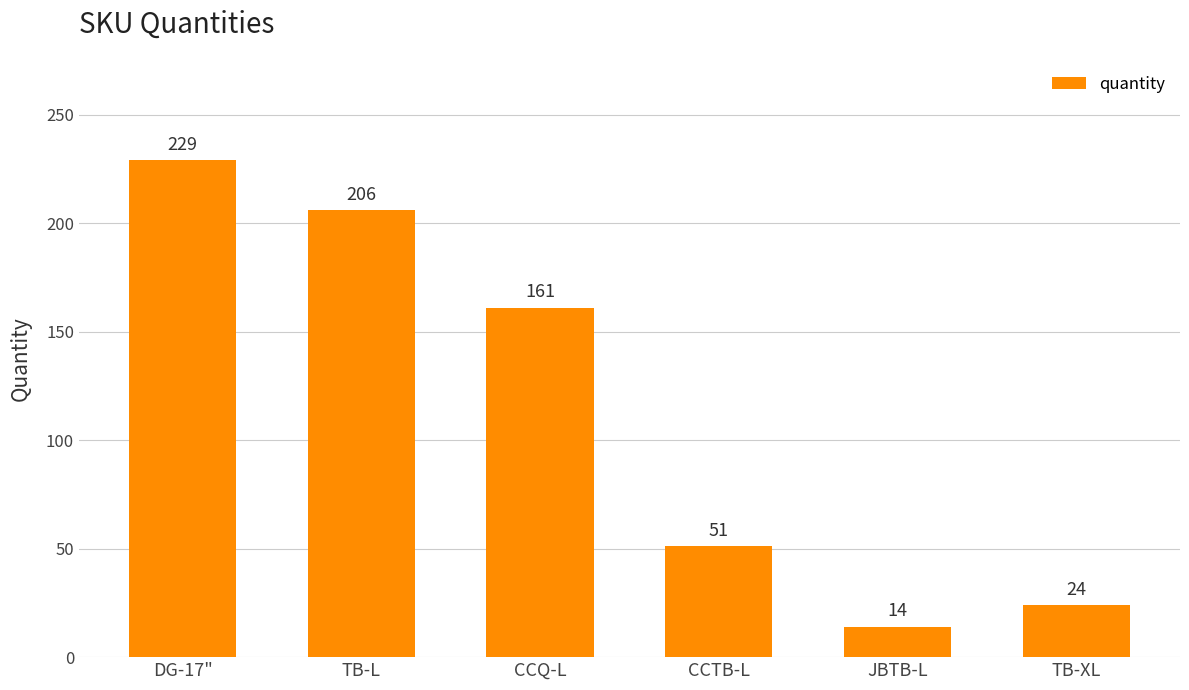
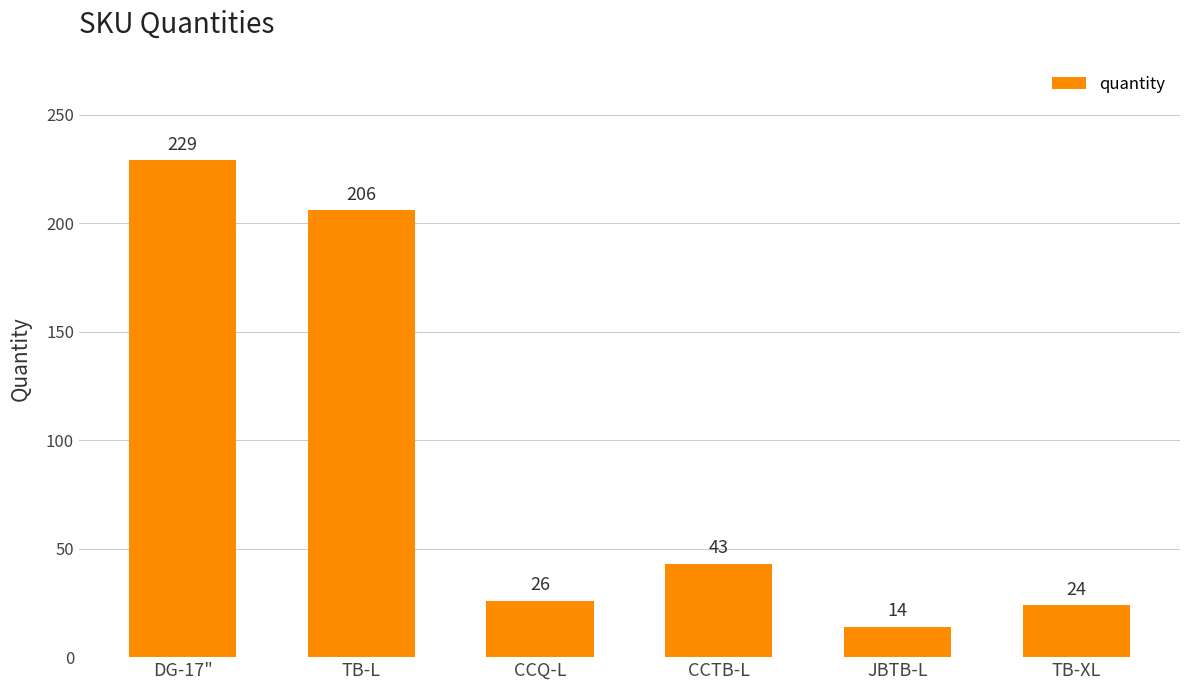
  {
    "DG-17\"": 229,
    "TB-L": 206,
-   "CCQ-L": 161,
-   "CCTB-L": 51,
+   "CCQ-L": 26,
+   "CCTB-L": 43,
    "JBTB-L": 14,
    "TB-XL": 24
  }
